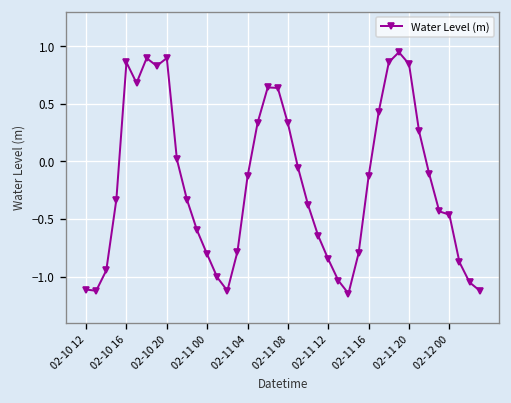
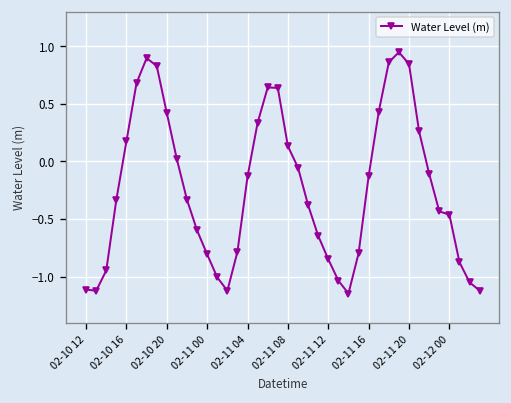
  {
    "02-10 12": -1.1,
-   "02-10 16": 0.9,
-   "02-10 20": 0.9,
+   "02-10 16": 0.2,
+   "02-10 20": 0.4,
    "02-11 00": -0.8,
    "02-11 04": -0.1,
-   "02-11 08": 0.3,
+   "02-11 08": 0.1,
    "02-11 12": -0.8,
    "02-11 16": -0.1,
    "02-11 20": 0.8,
    "02-12 00": -0.5
  }
